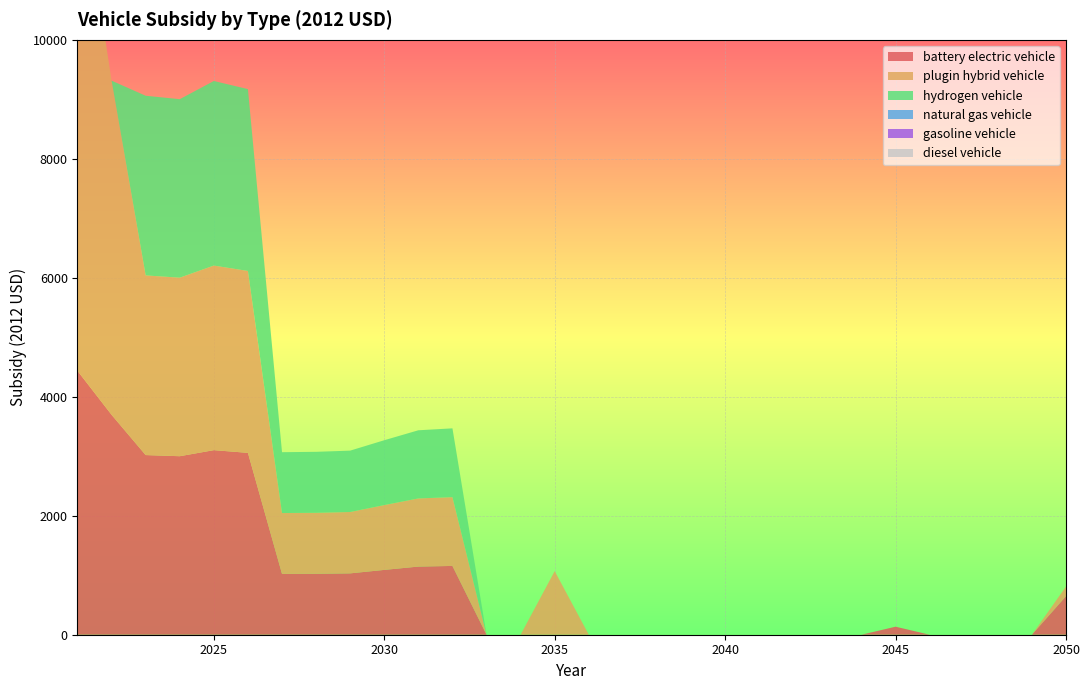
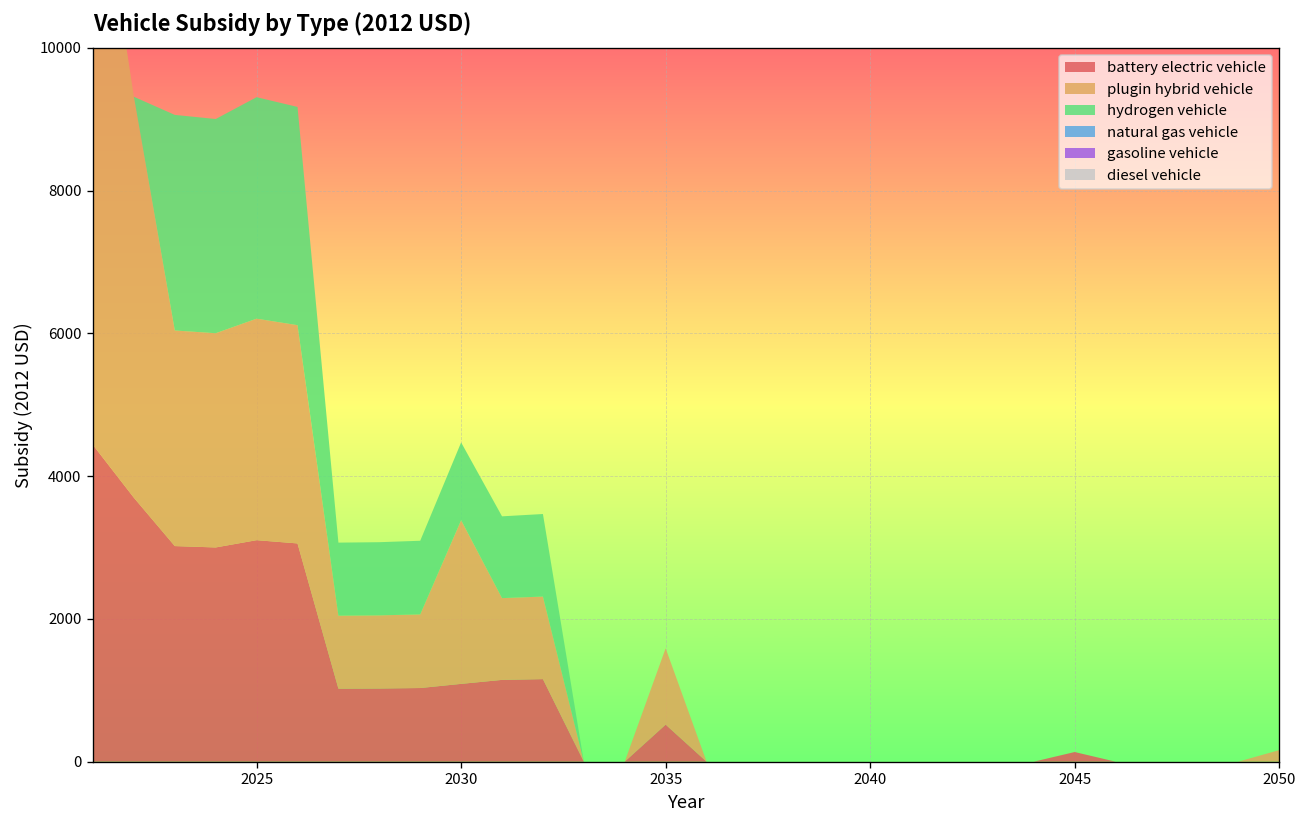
  {
    "battery electric vehicle": {
      "2025": 3100,
      "2030": 1100,
-     "2035": 0,
-     "2050": 600
+     "2035": 500,
+     "2050": 0
    },
    "plugin hybrid vehicle": {
      "2025": 3100,
-     "2030": 1100
+     "2030": 2300
    }
  }
